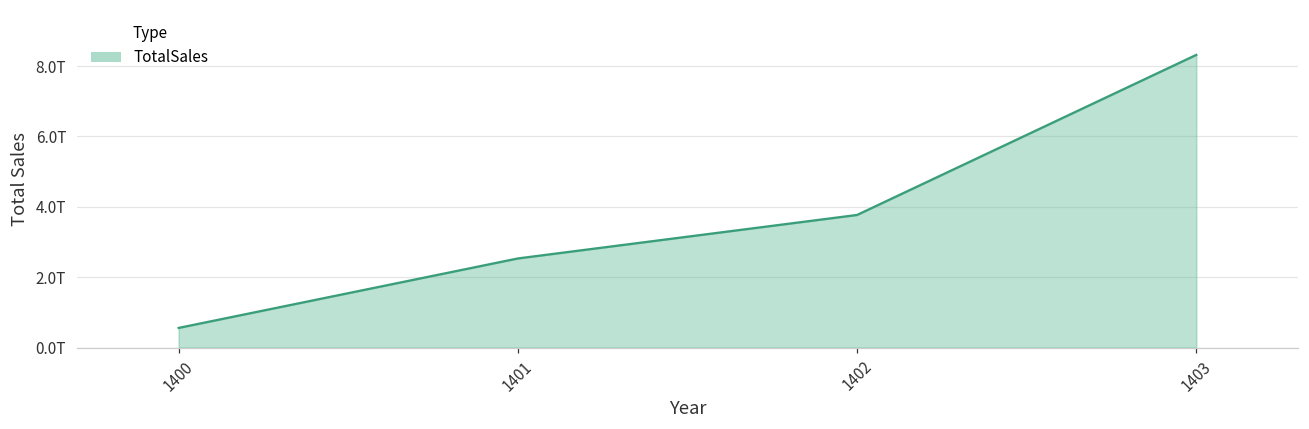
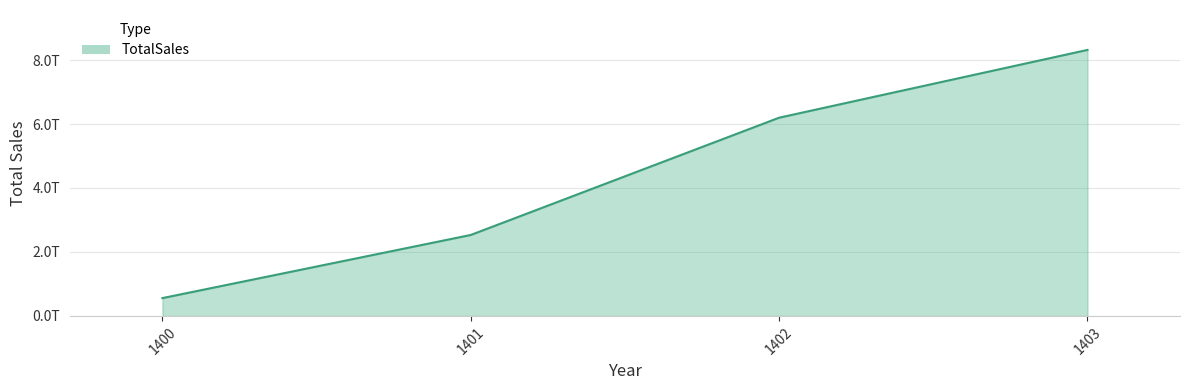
  {
    "1400": "0.6T",
    "1401": "2.5T",
-   "1402": "3.8T",
+   "1402": "6.2T",
    "1403": "8.3T"
  }
